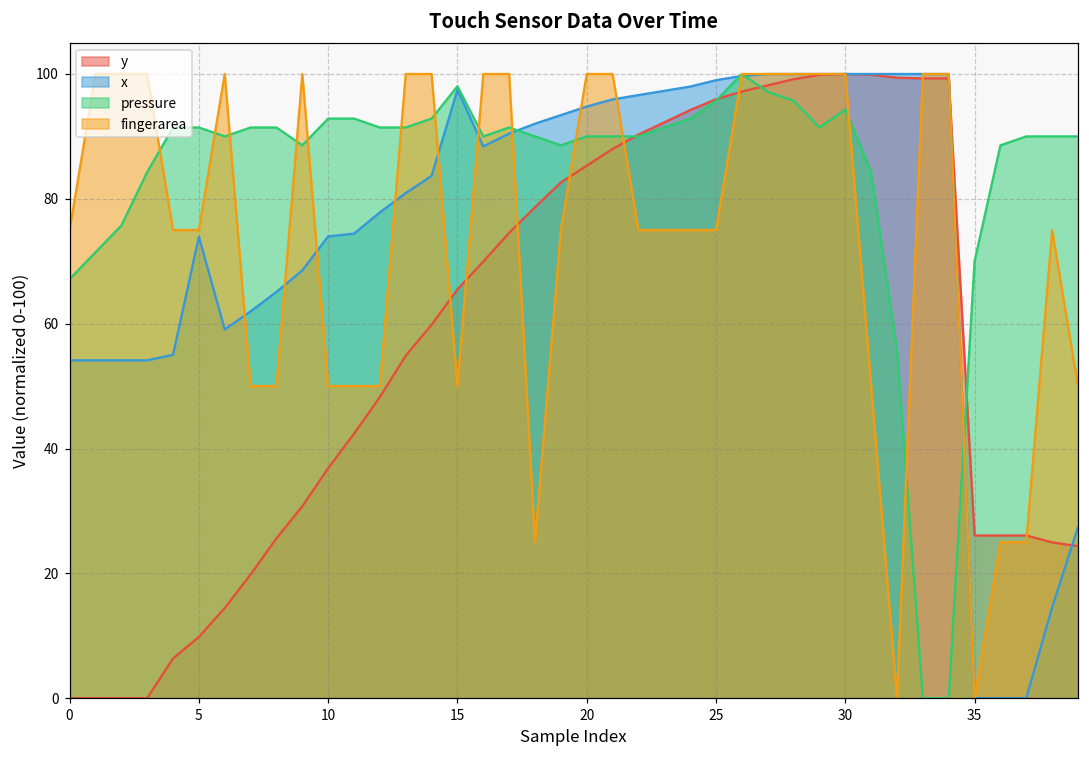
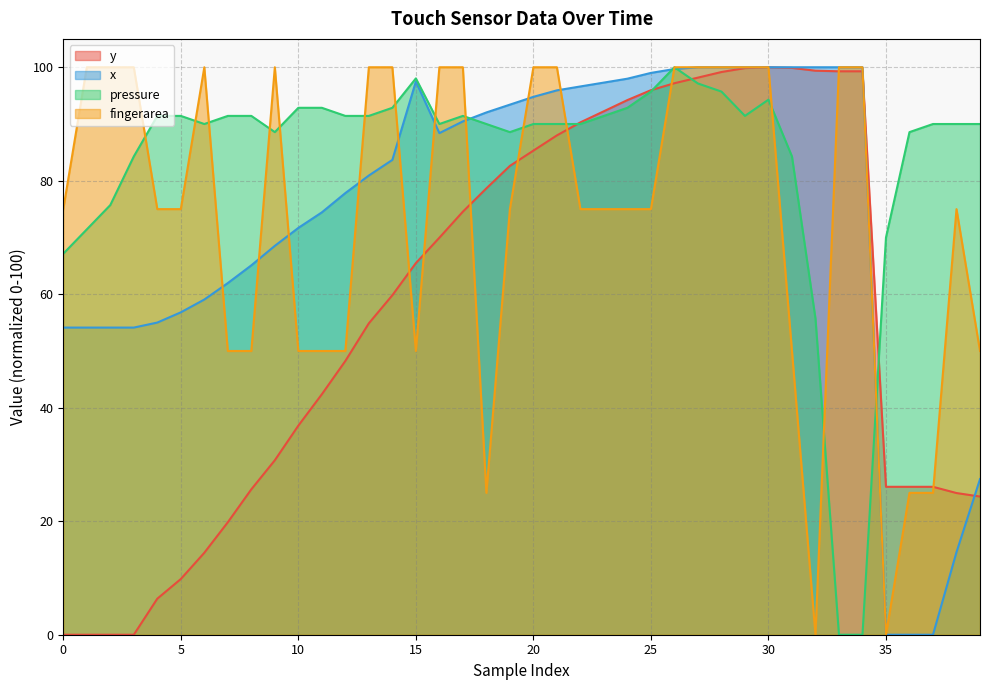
  {
    "y": {
      "0": 0,
      "5": 10,
      "10": 37,
      "15": 65,
      "20": 85,
      "35": 26
    },
    "x": {
      "0": 54,
-     "5": 74,
-     "10": 74,
+     "5": 57,
+     "10": 72,
      "15": 97,
      "20": 95,
      "25": 99
    },
    "pressure": {
      "0": 67,
      "5": 91,
      "10": 93,
      "15": 98,
      "20": 90,
      "30": 94,
      "35": 70
    },
    "fingerarea": {
      "0": 75,
      "5": 75,
      "10": 50,
      "15": 50,
      "20": 100,
      "25": 75
    }
  }
